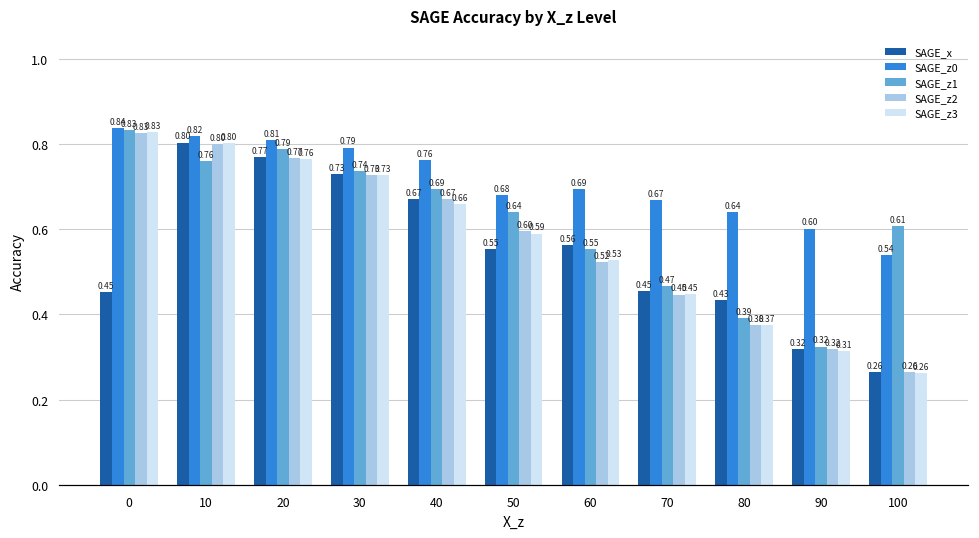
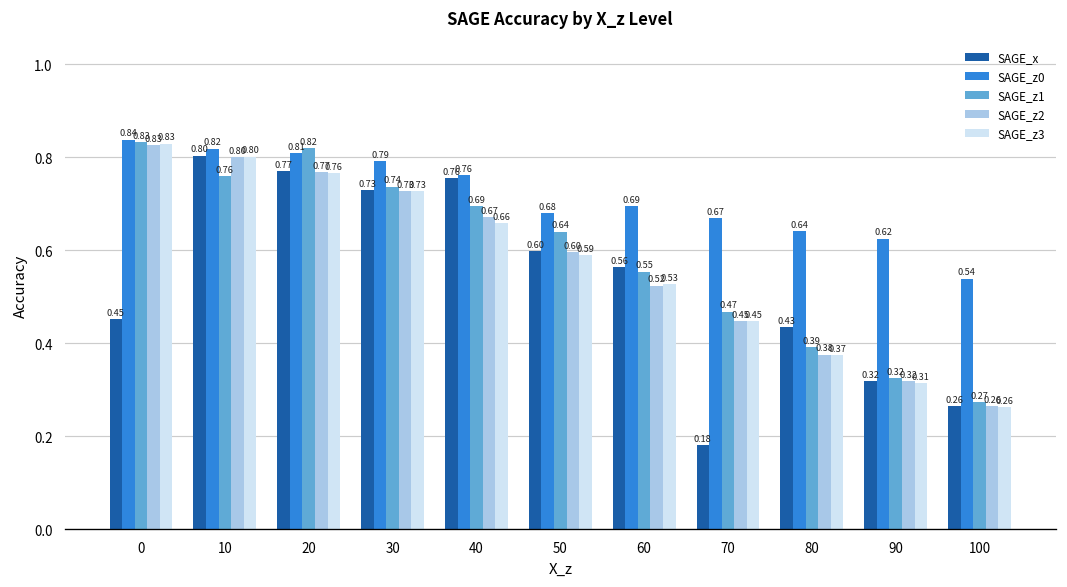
  {
    "SAGE_x": {
      "0": 0.45,
      "10": 0.80,
      "20": 0.77,
      "30": 0.73,
-     "40": 0.67,
-     "50": 0.55,
+     "40": 0.76,
+     "50": 0.60,
      "60": 0.56,
-     "70": 0.45,
+     "70": 0.18,
      "80": 0.43,
      "90": 0.32,
      "100": 0.26
    },
    "SAGE_z0": {
      "10": 0.82,
      "20": 0.81,
      "30": 0.79,
      "50": 0.68,
      "60": 0.69,
      "70": 0.67,
      "80": 0.64,
-     "90": 0.60,
+     "90": 0.62,
      "100": 0.54
    },
    "SAGE_z1": {
      "10": 0.76,
-     "20": 0.79,
+     "20": 0.82,
      "40": 0.69,
      "50": 0.64,
      "60": 0.55,
      "70": 0.47,
      "80": 0.39,
-     "100": 0.61
+     "100": 0.27
    }
  }
